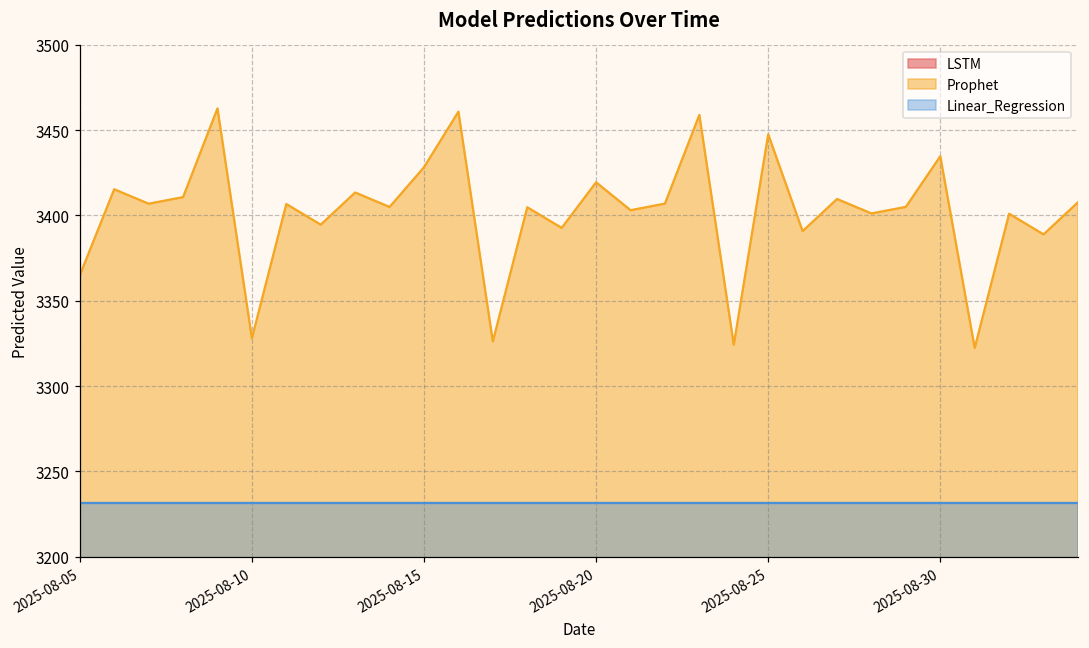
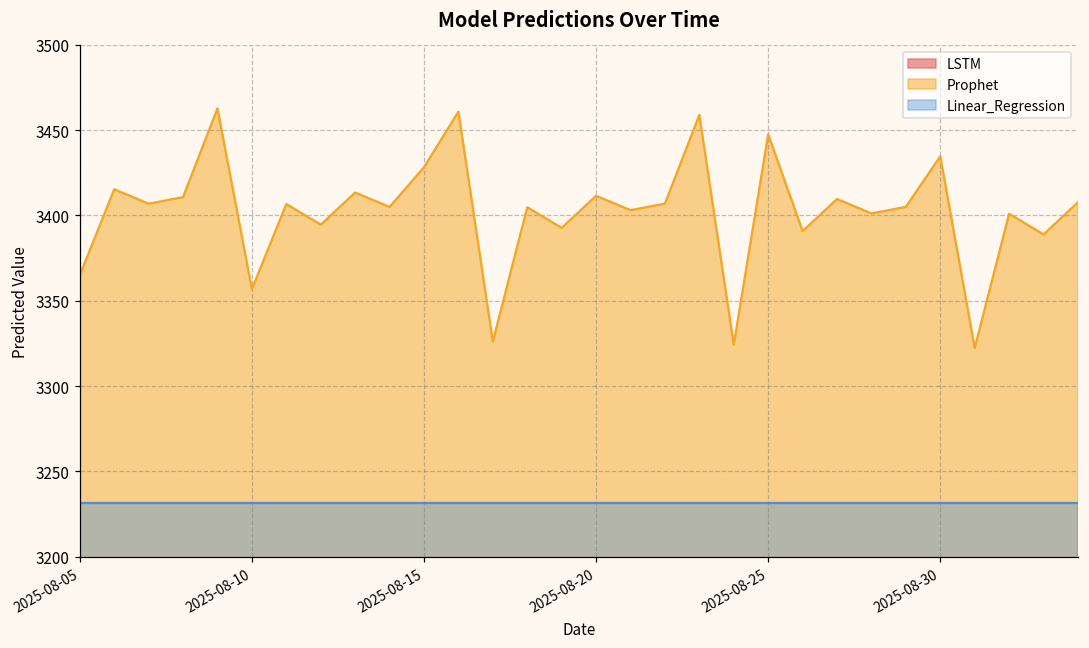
  {
    "Prophet": {
      "2025-08-05": 3365,
-     "2025-08-10": 3328,
+     "2025-08-10": 3357,
      "2025-08-15": 3428,
-     "2025-08-20": 3419,
+     "2025-08-20": 3412,
      "2025-08-25": 3448,
      "2025-08-30": 3435
    },
    "Linear_Regression": {
      "2025-08-05": 3232,
      "2025-08-10": 3232,
      "2025-08-15": 3232,
      "2025-08-20": 3232,
      "2025-08-25": 3232,
      "2025-08-30": 3232
    }
  }
